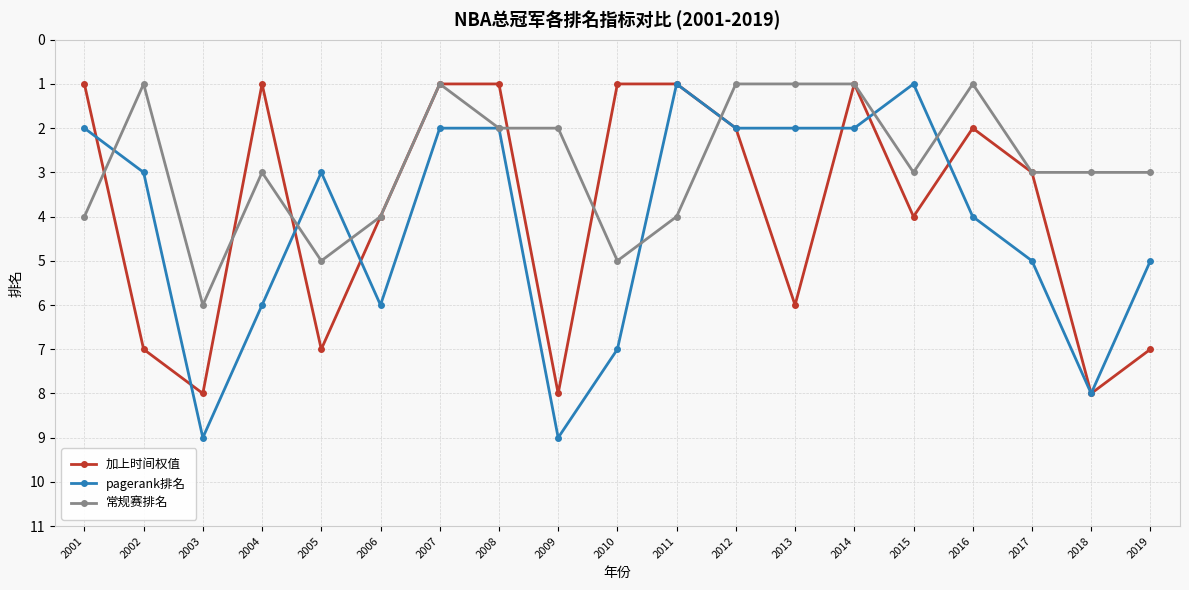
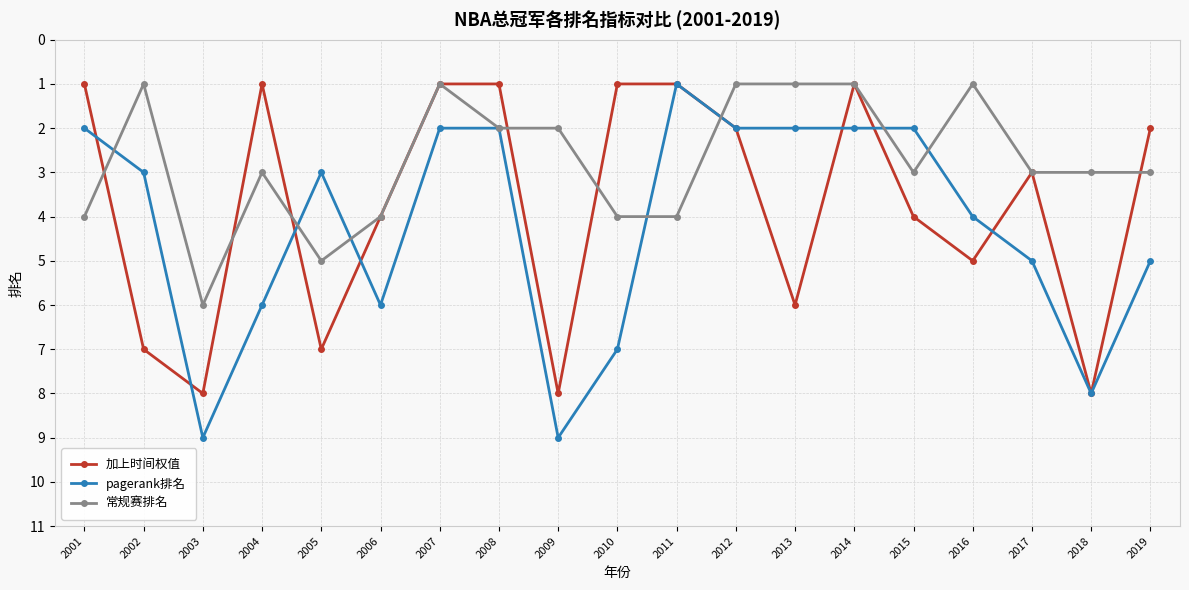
  {
    "加上时间权值": {
      "2001": 1,
      "2002": 7,
      "2003": 8,
      "2004": 1,
      "2005": 7,
      "2008": 1,
      "2009": 8,
      "2010": 1,
      "2013": 6,
      "2015": 4,
-     "2016": 2,
-     "2019": 7
+     "2016": 5,
+     "2019": 2
    },
    "pagerank排名": {
      "2001": 2,
      "2002": 3,
      "2003": 9,
      "2004": 6,
      "2005": 3,
      "2006": 6,
      "2007": 2,
      "2009": 9,
      "2010": 7,
      "2013": 2,
      "2014": 2,
-     "2015": 1,
+     "2015": 2,
      "2016": 4,
      "2017": 5,
      "2019": 5
    },
    "常规赛排名": {
      "2001": 4,
      "2002": 1,
      "2003": 6,
      "2004": 3,
      "2005": 5,
      "2009": 2,
-     "2010": 5,
+     "2010": 4,
      "2011": 4,
      "2012": 1,
      "2013": 1,
      "2015": 3,
      "2016": 1,
      "2018": 3,
      "2019": 3
    }
  }
